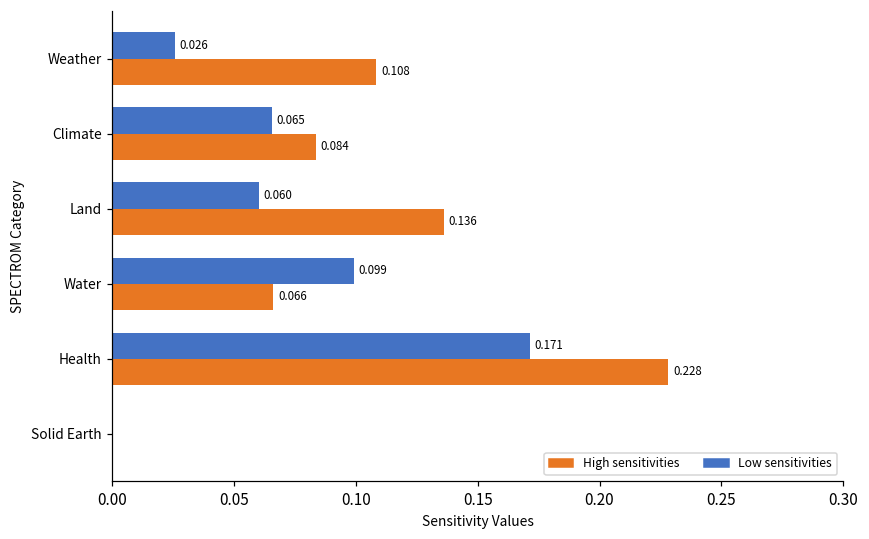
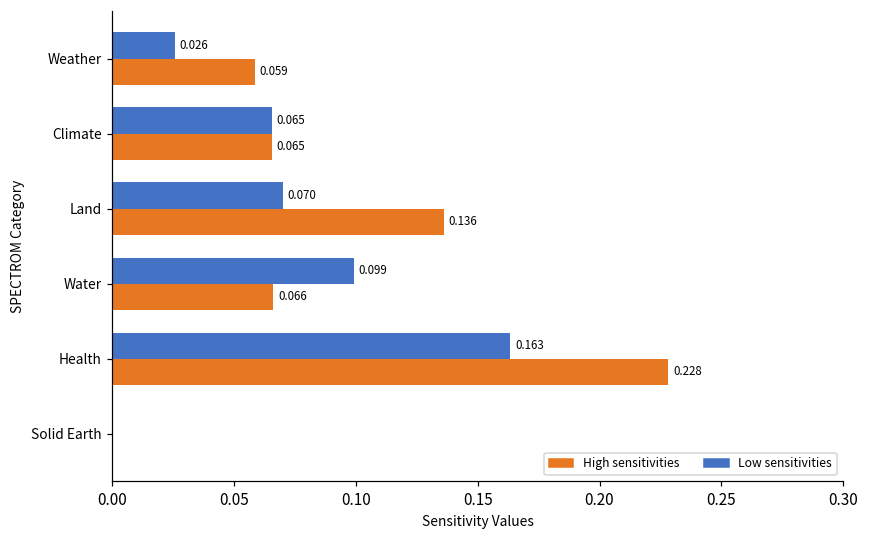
  {
    "High sensitivities": {
-     "Weather": 0.108,
-     "Climate": 0.084,
+     "Weather": 0.059,
+     "Climate": 0.065,
      "Land": 0.136,
      "Water": 0.066,
      "Health": 0.228
    },
    "Low sensitivities": {
      "Weather": 0.026,
      "Climate": 0.065,
-     "Land": 0.060,
+     "Land": 0.070,
      "Water": 0.099,
-     "Health": 0.171
+     "Health": 0.163
    }
  }
